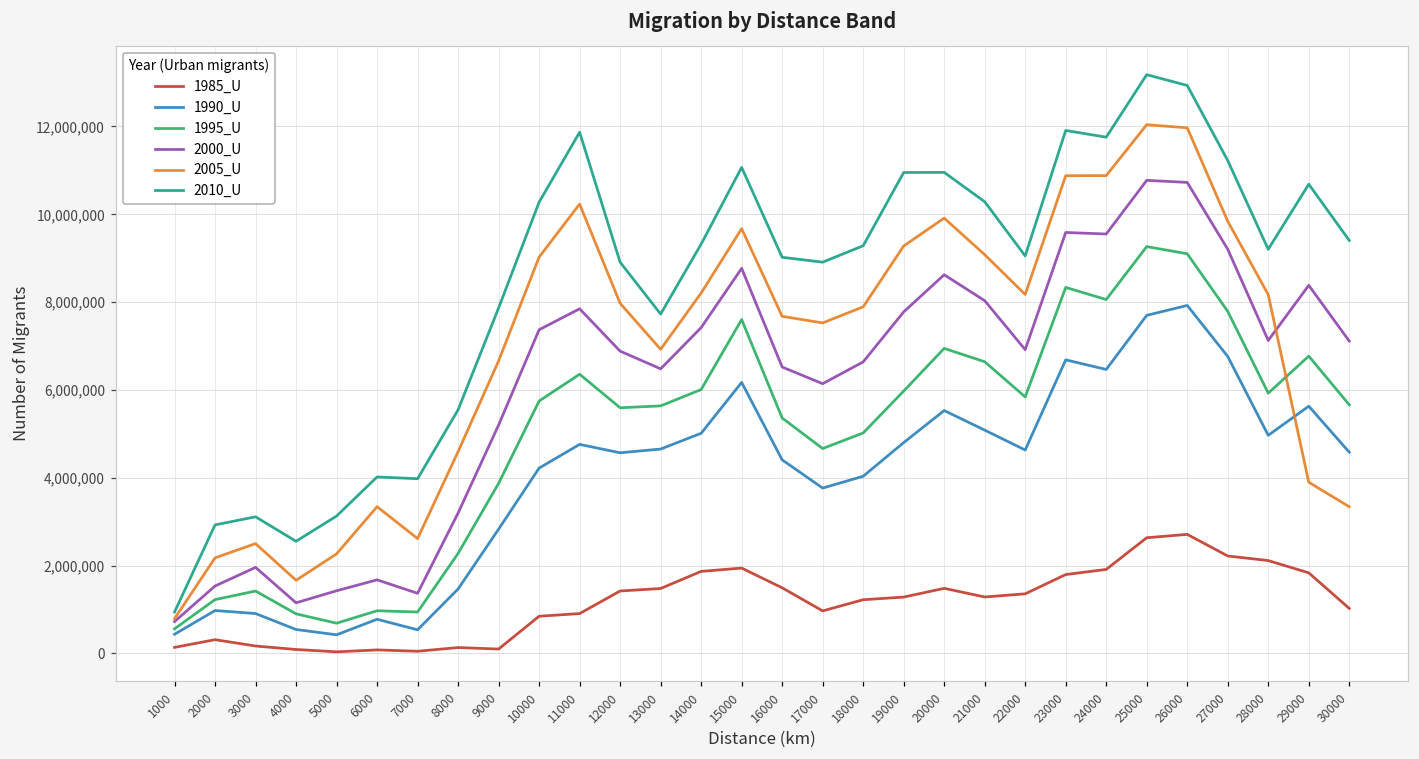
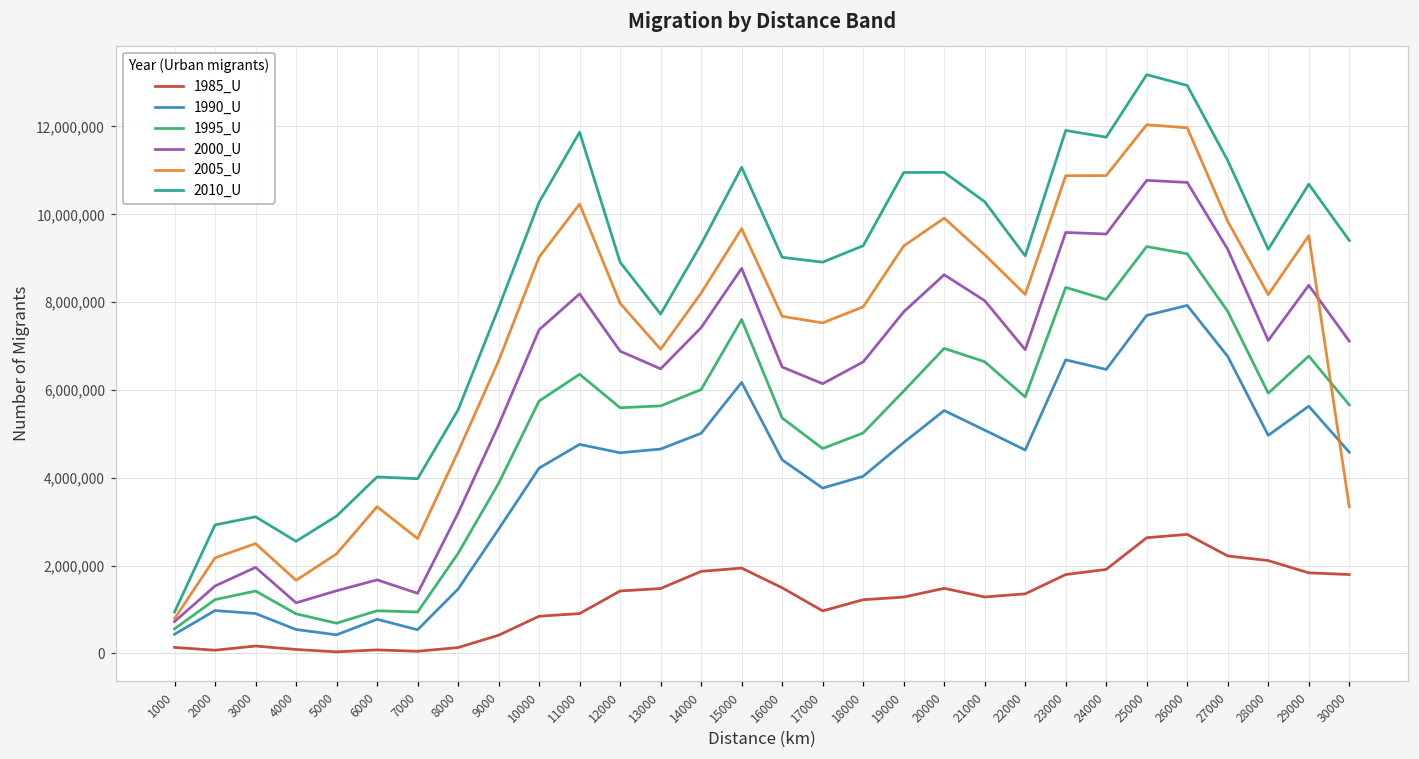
  {
    "1985_U": {
      "1000": "100,000",
-     "2000": "300,000",
+     "2000": "100,000",
      "3000": "200,000",
      "4000": "100,000",
      "5000": "0",
      "6000": "100,000",
      "7000": "0",
      "8000": "100,000",
-     "9000": "100,000",
+     "9000": "400,000",
      "10000": "800,000",
      "11000": "900,000",
      "12000": "1,400,000",
      "13000": "1,500,000",
      "14000": "1,900,000",
      "15000": "1,900,000",
      "16000": "1,500,000",
      "17000": "1,000,000",
      "18000": "1,200,000",
      "19000": "1,300,000",
      "20000": "1,500,000",
      "21000": "1,300,000",
      "22000": "1,400,000",
      "23000": "1,800,000",
      "24000": "1,900,000",
      "25000": "2,600,000",
      "26000": "2,700,000",
      "27000": "2,200,000",
      "28000": "2,100,000",
      "29000": "1,800,000",
-     "30000": "1,000,000"
+     "30000": "1,800,000"
    },
    "1990_U": {
      "1000": "400,000",
      "2000": "1,000,000",
      "3000": "900,000",
      "4000": "500,000",
      "5000": "400,000",
      "6000": "800,000",
      "7000": "500,000",
      "8000": "1,500,000",
      "9000": "2,800,000",
      "10000": "4,200,000",
      "11000": "4,800,000",
      "12000": "4,600,000",
      "13000": "4,700,000",
      "14000": "5,000,000",
      "15000": "6,200,000",
      "16000": "4,400,000",
      "17000": "3,800,000",
      "18000": "4,000,000",
      "19000": "4,800,000",
      "20000": "5,500,000",
      "21000": "5,100,000",
      "22000": "4,600,000",
      "23000": "6,700,000",
      "24000": "6,500,000",
      "25000": "7,700,000",
      "26000": "7,900,000",
      "27000": "6,800,000",
      "28000": "5,000,000",
      "29000": "5,600,000",
      "30000": "4,600,000"
    },
    "2000_U": {
      "1000": "700,000",
      "2000": "1,500,000",
      "3000": "2,000,000",
      "4000": "1,200,000",
      "5000": "1,400,000",
      "6000": "1,700,000",
      "7000": "1,400,000",
      "8000": "3,200,000",
      "9000": "5,200,000",
      "10000": "7,400,000",
-     "11000": "7,800,000",
+     "11000": "8,200,000",
      "12000": "6,900,000",
      "13000": "6,500,000",
      "14000": "7,400,000",
      "15000": "8,800,000",
      "16000": "6,500,000",
      "17000": "6,100,000",
      "18000": "6,600,000",
      "19000": "7,800,000",
      "20000": "8,600,000",
      "21000": "8,000,000",
      "22000": "6,900,000",
      "23000": "9,600,000",
      "24000": "9,600,000",
      "25000": "10,800,000",
      "26000": "10,700,000",
      "27000": "9,200,000",
      "28000": "7,100,000",
      "29000": "8,400,000",
      "30000": "7,100,000"
    },
    "2005_U": {
      "1000": "800,000",
      "2000": "2,200,000",
      "3000": "2,500,000",
      "4000": "1,700,000",
      "5000": "2,300,000",
      "6000": "3,300,000",
      "7000": "2,600,000",
      "8000": "4,600,000",
      "9000": "6,700,000",
      "10000": "9,000,000",
      "11000": "10,200,000",
      "12000": "8,000,000",
      "13000": "6,900,000",
      "14000": "8,200,000",
      "15000": "9,700,000",
      "16000": "7,700,000",
      "17000": "7,500,000",
      "18000": "7,900,000",
      "19000": "9,300,000",
      "20000": "9,900,000",
      "21000": "9,100,000",
      "22000": "8,200,000",
      "23000": "10,900,000",
      "24000": "10,900,000",
      "25000": "12,000,000",
      "26000": "12,000,000",
      "27000": "9,800,000",
      "28000": "8,200,000",
-     "29000": "3,900,000",
+     "29000": "9,500,000",
      "30000": "3,300,000"
    }
  }
